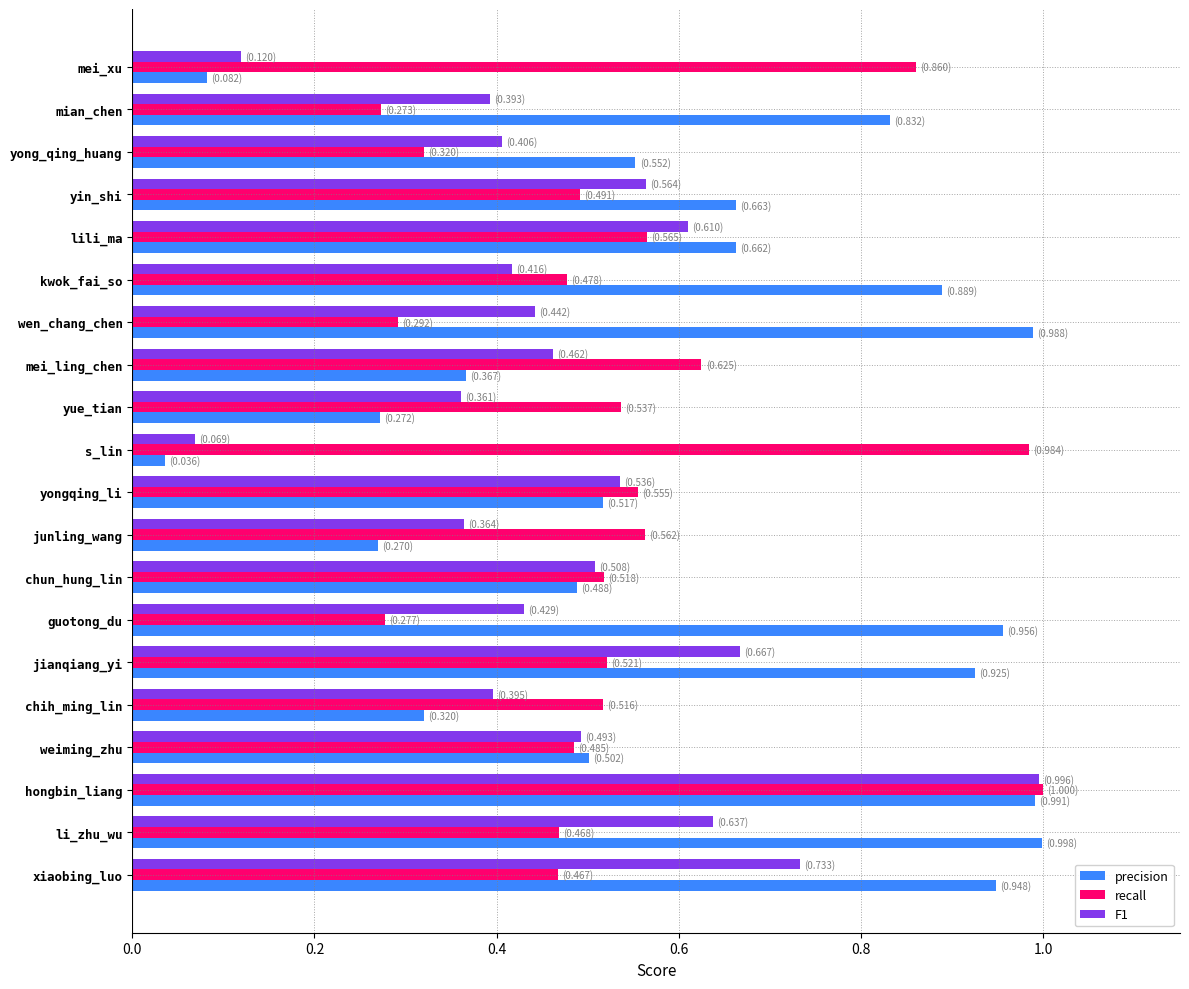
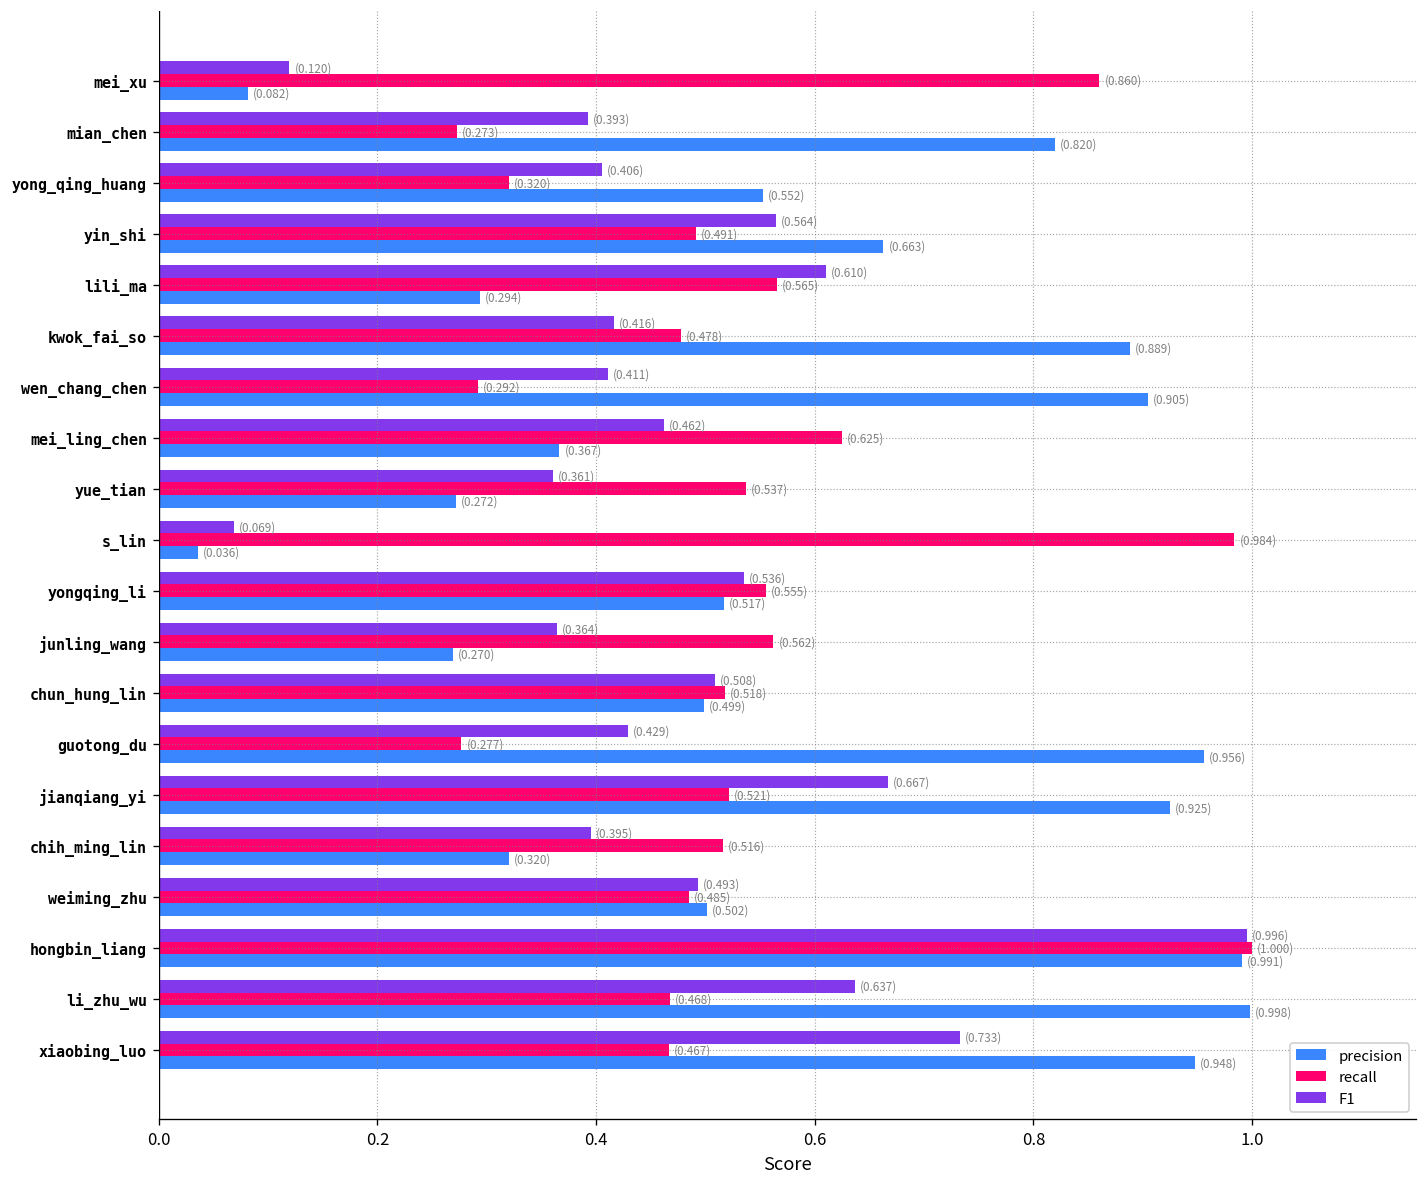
  {
    "precision": {
      "mei_xu": "(0.082)",
-     "mian_chen": "(0.832)",
+     "mian_chen": "(0.820)",
      "yong_qing_huang": "(0.552)",
      "yin_shi": "(0.663)",
-     "lili_ma": "(0.662)",
+     "lili_ma": "(0.294)",
      "kwok_fai_so": "(0.889)",
-     "wen_chang_chen": "(0.988)",
+     "wen_chang_chen": "(0.905)",
      "mei_ling_chen": "(0.367)",
      "yue_tian": "(0.272)",
      "s_lin": "(0.036)",
      "yongqing_li": "(0.517)",
      "junling_wang": "(0.270)",
-     "chun_hung_lin": "(0.488)",
+     "chun_hung_lin": "(0.499)",
      "guotong_du": "(0.956)",
      "jianqiang_yi": "(0.925)",
      "chih_ming_lin": "(0.320)",
      "weiming_zhu": "(0.502)",
      "hongbin_liang": "(0.991)",
      "li_zhu_wu": "(0.998)",
      "xiaobing_luo": "(0.948)"
    },
    "recall": {
      "mei_xu": "(0.860)",
      "mian_chen": "(0.273)",
      "yong_qing_huang": "(0.320)",
      "yin_shi": "(0.491)",
      "lili_ma": "(0.565)",
      "kwok_fai_so": "(0.478)",
      "wen_chang_chen": "(0.292)",
      "mei_ling_chen": "(0.625)",
      "yue_tian": "(0.537)",
      "s_lin": "(0.984)",
      "yongqing_li": "(0.555)",
      "junling_wang": "(0.562)",
      "chun_hung_lin": "(0.518)",
      "guotong_du": "(0.277)",
      "jianqiang_yi": "(0.521)",
      "chih_ming_lin": "(0.516)",
      "weiming_zhu": "(0.485)",
      "hongbin_liang": "(1.000)",
      "li_zhu_wu": "(0.468)",
      "xiaobing_luo": "(0.467)"
    },
    "F1": {
      "mei_xu": "(0.120)",
      "mian_chen": "(0.393)",
      "yong_qing_huang": "(0.406)",
      "yin_shi": "(0.564)",
      "lili_ma": "(0.610)",
      "kwok_fai_so": "(0.416)",
-     "wen_chang_chen": "(0.442)",
+     "wen_chang_chen": "(0.411)",
      "mei_ling_chen": "(0.462)",
      "yue_tian": "(0.361)",
      "s_lin": "(0.069)",
      "yongqing_li": "(0.536)",
      "junling_wang": "(0.364)",
      "chun_hung_lin": "(0.508)",
      "guotong_du": "(0.429)",
      "jianqiang_yi": "(0.667)",
      "chih_ming_lin": "(0.395)",
      "weiming_zhu": "(0.493)",
      "hongbin_liang": "(0.996)",
      "li_zhu_wu": "(0.637)",
      "xiaobing_luo": "(0.733)"
    }
  }
